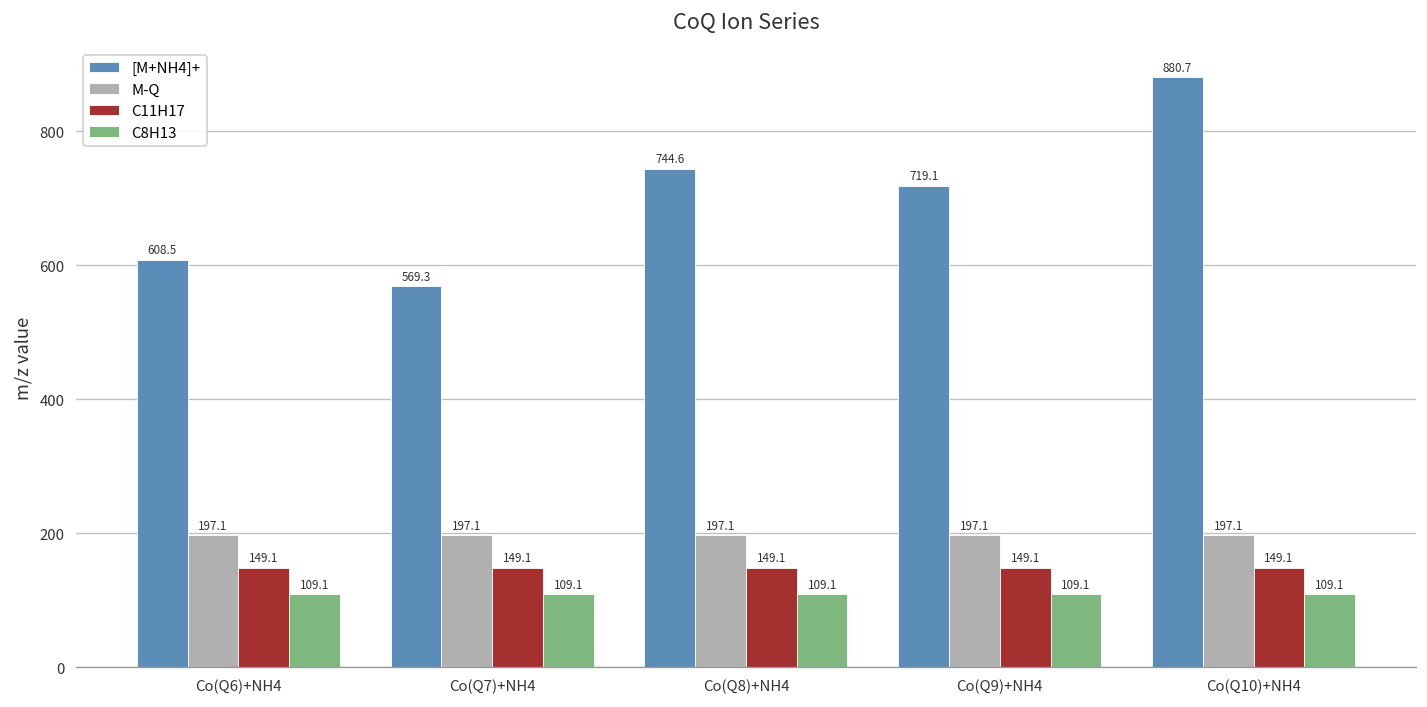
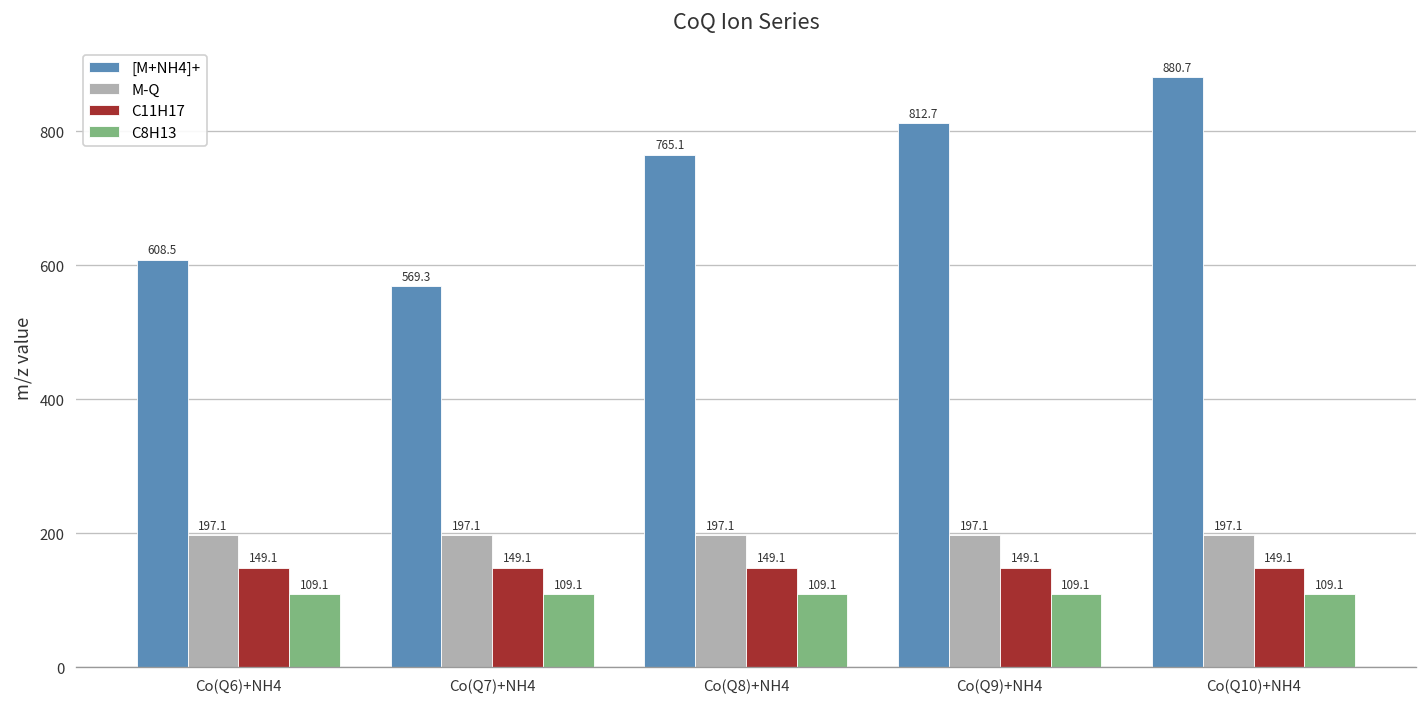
  {
    "[M+NH4]+": {
      "Co(Q6)+NH4": 608.5,
      "Co(Q7)+NH4": 569.3,
-     "Co(Q8)+NH4": 744.6,
-     "Co(Q9)+NH4": 719.1,
+     "Co(Q8)+NH4": 765.1,
+     "Co(Q9)+NH4": 812.7,
      "Co(Q10)+NH4": 880.7
    },
    "M-Q": {
      "Co(Q6)+NH4": 197.1,
      "Co(Q7)+NH4": 197.1,
      "Co(Q8)+NH4": 197.1,
      "Co(Q9)+NH4": 197.1,
      "Co(Q10)+NH4": 197.1
    },
    "C11H17": {
      "Co(Q6)+NH4": 149.1,
      "Co(Q7)+NH4": 149.1,
      "Co(Q8)+NH4": 149.1,
      "Co(Q9)+NH4": 149.1,
      "Co(Q10)+NH4": 149.1
    },
    "C8H13": {
      "Co(Q6)+NH4": 109.1,
      "Co(Q7)+NH4": 109.1,
      "Co(Q8)+NH4": 109.1,
      "Co(Q9)+NH4": 109.1,
      "Co(Q10)+NH4": 109.1
    }
  }
